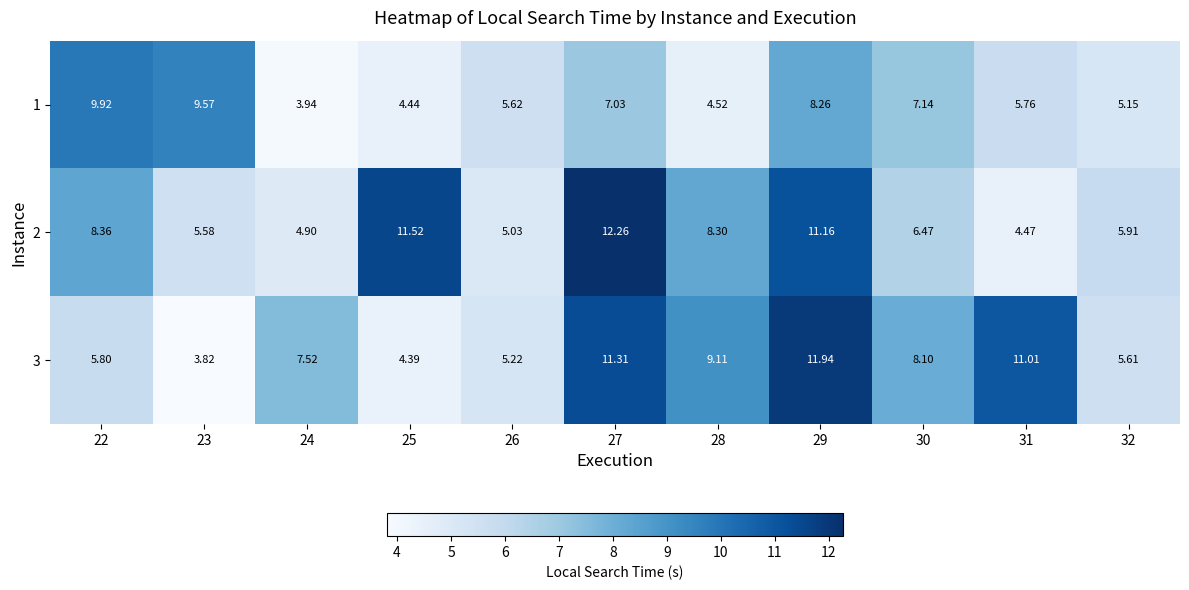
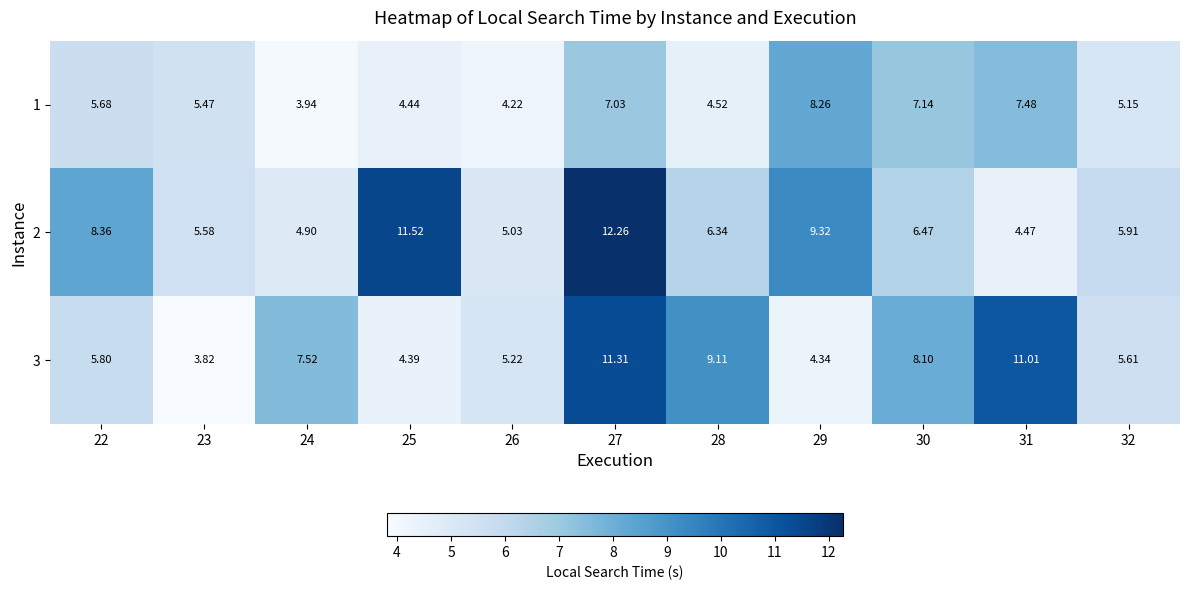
  {
    "1": {
-     "22": 9.92,
-     "23": 9.57,
+     "22": 5.68,
+     "23": 5.47,
      "24": 3.94,
      "25": 4.44,
-     "26": 5.62,
+     "26": 4.22,
      "27": 7.03,
      "28": 4.52,
      "29": 8.26,
      "30": 7.14,
-     "31": 5.76,
+     "31": 7.48,
      "32": 5.15
    },
    "2": {
      "22": 8.36,
      "23": 5.58,
      "24": 4.90,
      "25": 11.52,
      "26": 5.03,
      "27": 12.26,
-     "28": 8.30,
-     "29": 11.16,
+     "28": 6.34,
+     "29": 9.32,
      "30": 6.47,
      "31": 4.47,
      "32": 5.91
    },
    "3": {
      "22": 5.80,
      "23": 3.82,
      "24": 7.52,
      "25": 4.39,
      "26": 5.22,
      "27": 11.31,
      "28": 9.11,
-     "29": 11.94,
+     "29": 4.34,
      "30": 8.10,
      "31": 11.01,
      "32": 5.61
    }
  }
